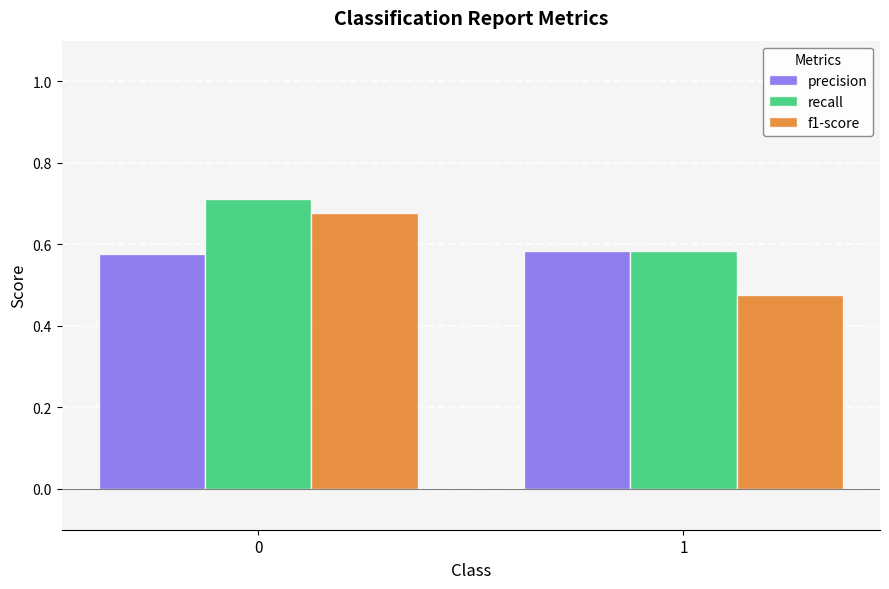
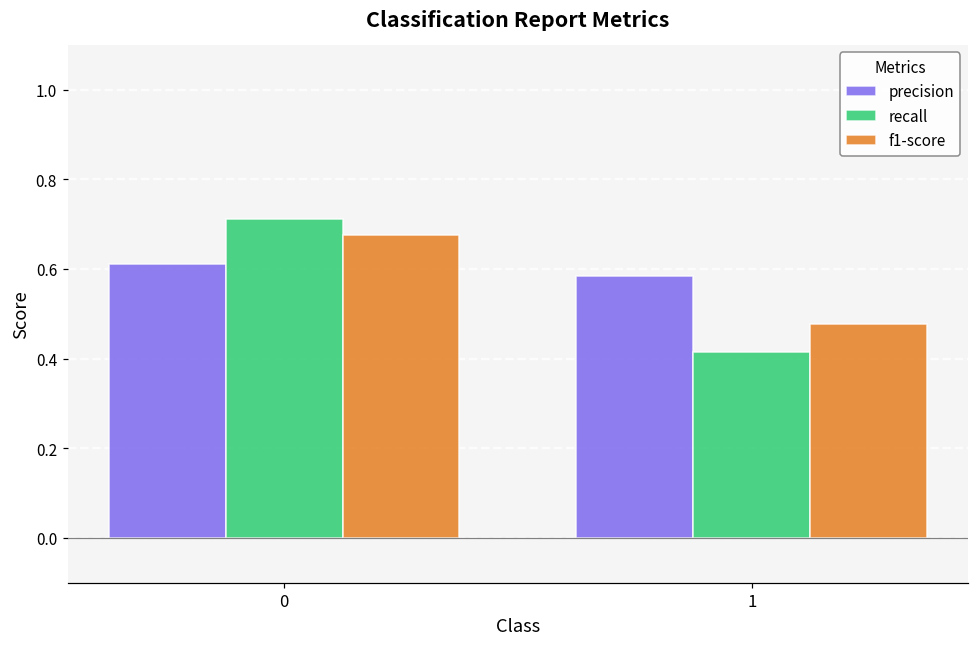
  {
    "precision": {
-     "0": 0.58,
+     "0": 0.61,
      "1": 0.58
    },
    "recall": {
      "0": 0.71,
-     "1": 0.58
+     "1": 0.41
    },
    "f1-score": {
      "0": 0.68,
      "1": 0.48
    }
  }
